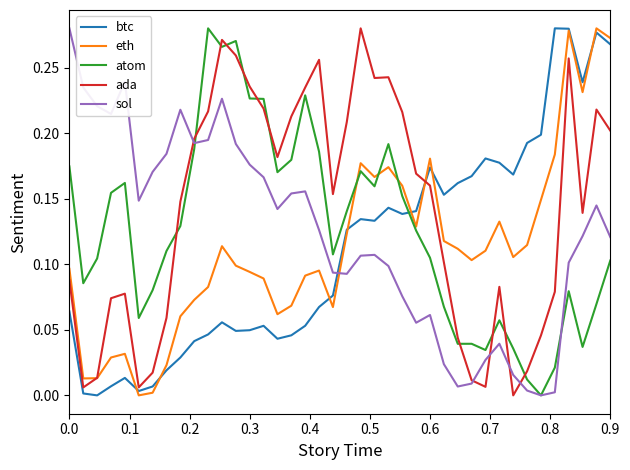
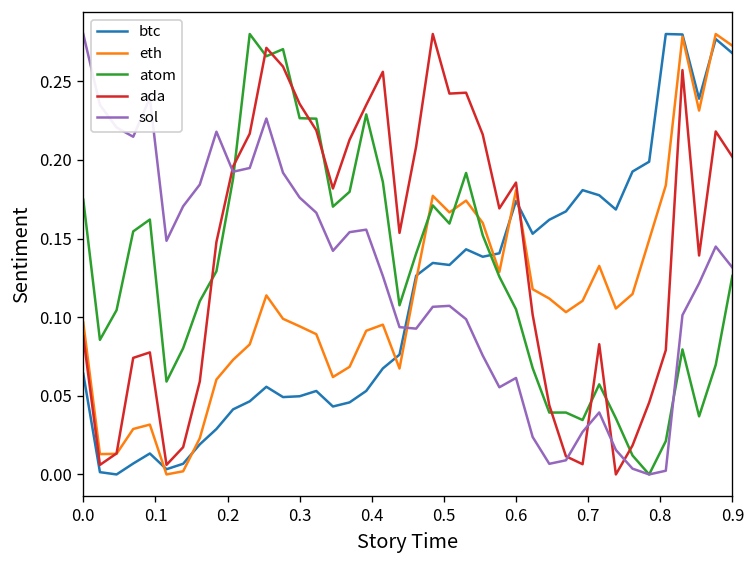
  {
    "btc": {
      "0.0": 0.064,
      "0.3": 0.050,
      "0.6": 0.174,
      "0.9": 0.268
    },
    "eth": {
      "0.0": 0.097,
      "0.3": 0.094,
      "0.6": 0.181,
      "0.9": 0.273
    },
    "atom": {
      "0.0": 0.175,
      "0.3": 0.226,
      "0.6": 0.105,
-     "0.9": 0.103
+     "0.9": 0.126
    },
    "ada": {
      "0.0": 0.088,
      "0.3": 0.236,
-     "0.6": 0.160,
+     "0.6": 0.186,
      "0.9": 0.202
    },
    "sol": {
      "0.0": 0.280,
      "0.3": 0.176,
      "0.6": 0.061,
-     "0.9": 0.121
+     "0.9": 0.132
    }
  }
